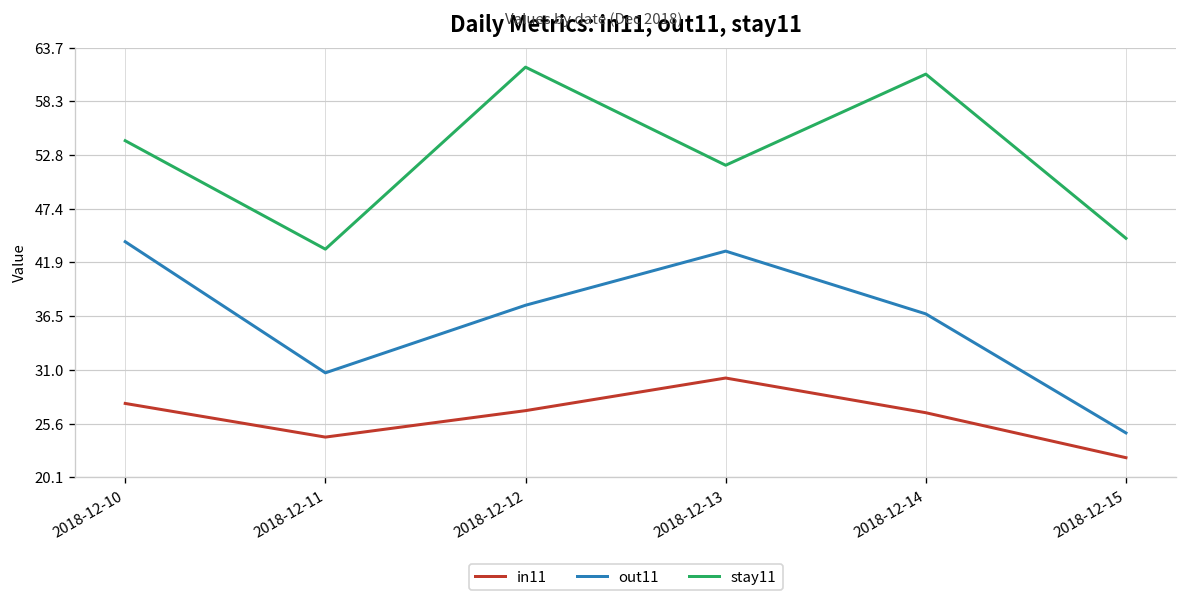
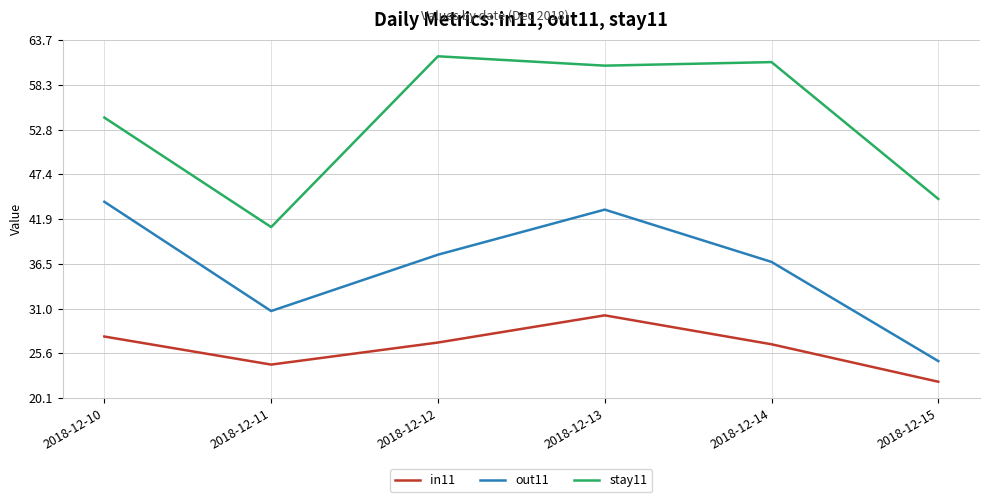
  {
    "in11": {
      "2018-12-10": 28,
      "2018-12-11": 24,
      "2018-12-12": 27,
      "2018-12-13": 30,
      "2018-12-14": 27,
      "2018-12-15": 22
    },
    "out11": {
      "2018-12-10": 44,
      "2018-12-11": 31,
      "2018-12-12": 38,
      "2018-12-13": 43,
      "2018-12-14": 37,
      "2018-12-15": 25
    },
    "stay11": {
      "2018-12-10": 54,
-     "2018-12-11": 43,
+     "2018-12-11": 41,
      "2018-12-12": 62,
-     "2018-12-13": 52,
+     "2018-12-13": 61,
      "2018-12-14": 61,
      "2018-12-15": 44
    }
  }
